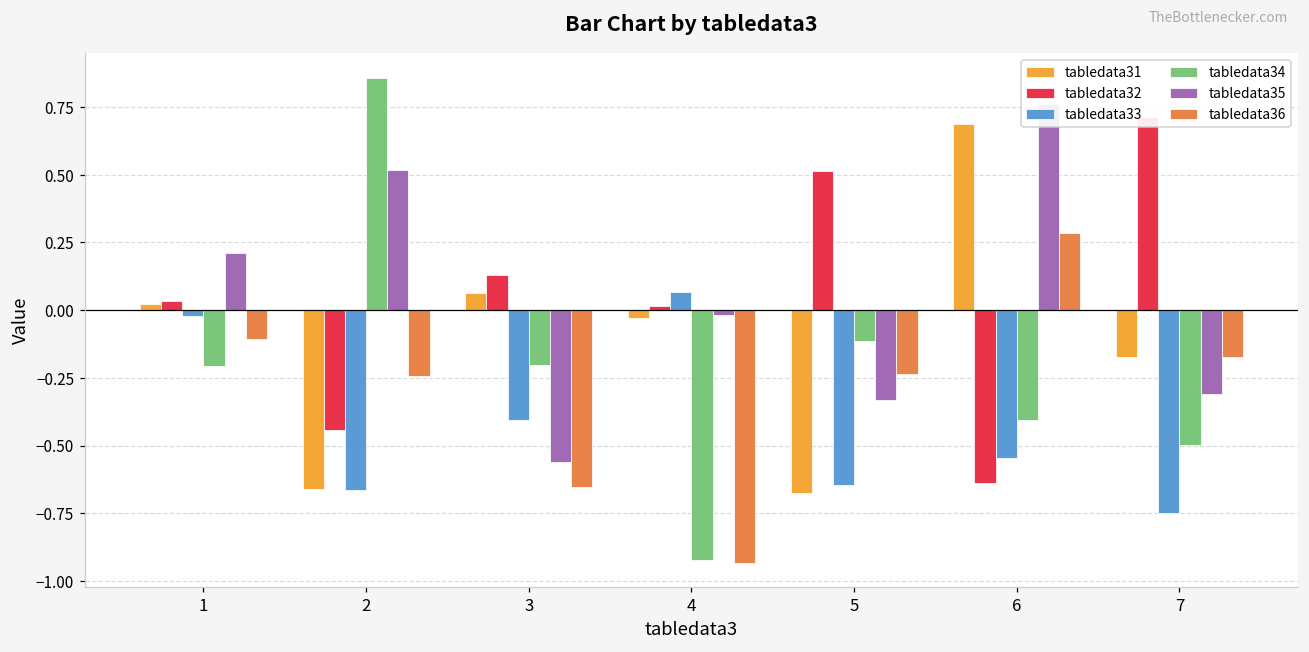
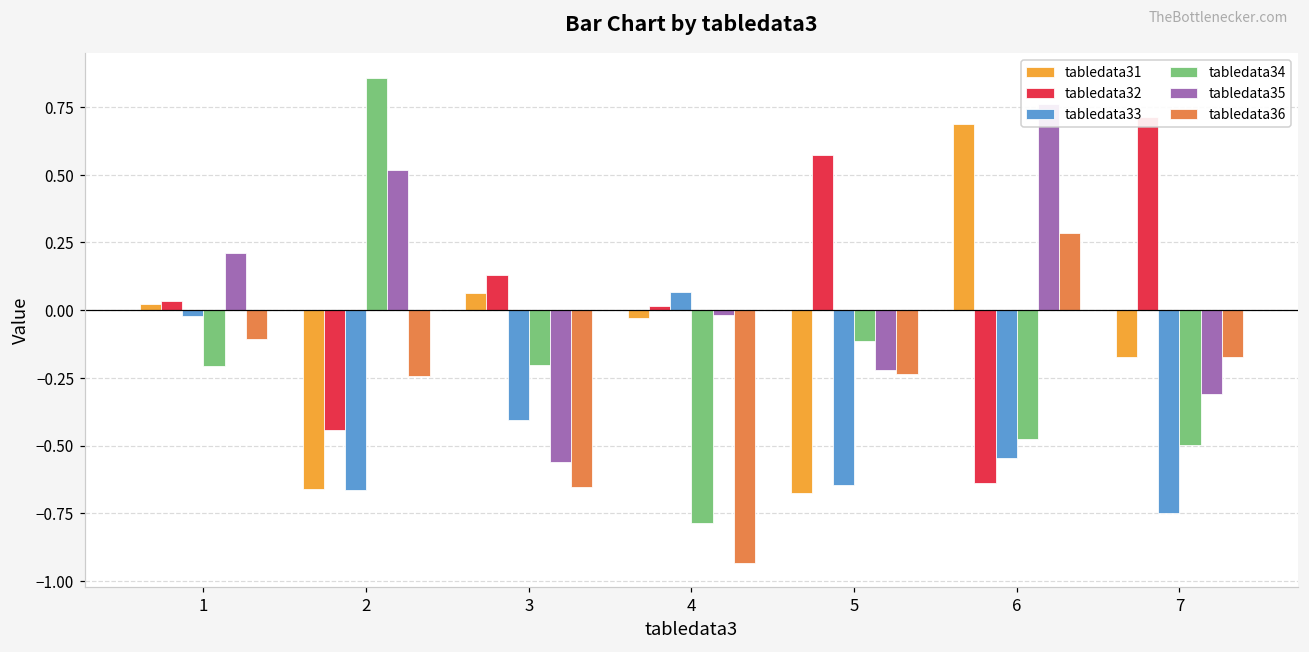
  {
    "tabledata32": {
      "1": 0.04,
      "2": -0.44,
      "3": 0.13,
      "4": 0.02,
-     "5": 0.51,
+     "5": 0.57,
      "6": -0.64
    },
    "tabledata33": {
      "1": -0.02,
      "2": -0.66,
      "3": -0.41,
      "4": 0.07,
      "5": -0.64,
      "6": -0.55,
      "7": -0.75
    },
    "tabledata34": {
      "1": -0.21,
      "2": 0.86,
      "3": -0.20,
-     "4": -0.92,
+     "4": -0.79,
      "5": -0.11,
-     "6": -0.40,
+     "6": -0.48,
      "7": -0.50
    },
    "tabledata35": {
      "1": 0.21,
      "2": 0.52,
      "3": -0.56,
      "4": -0.02,
-     "5": -0.33,
+     "5": -0.22,
      "7": -0.31
    }
  }
